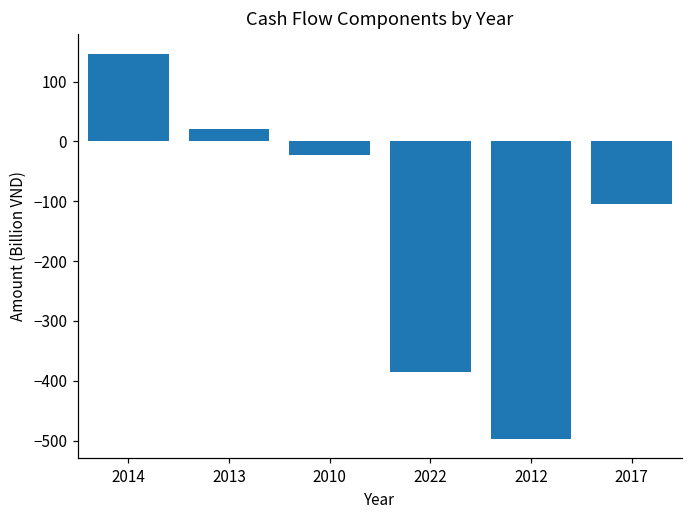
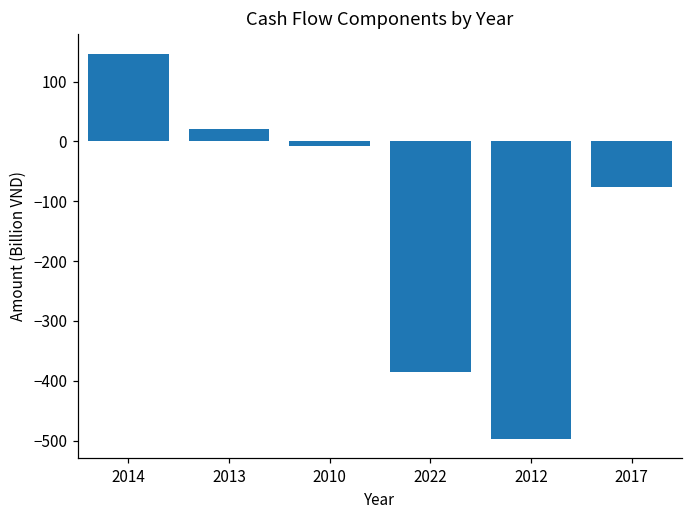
  {
    "2014": 150,
    "2013": 20,
-   "2010": -20,
+   "2010": -10,
    "2022": -390,
    "2012": -500,
-   "2017": -100
+   "2017": -80
  }
